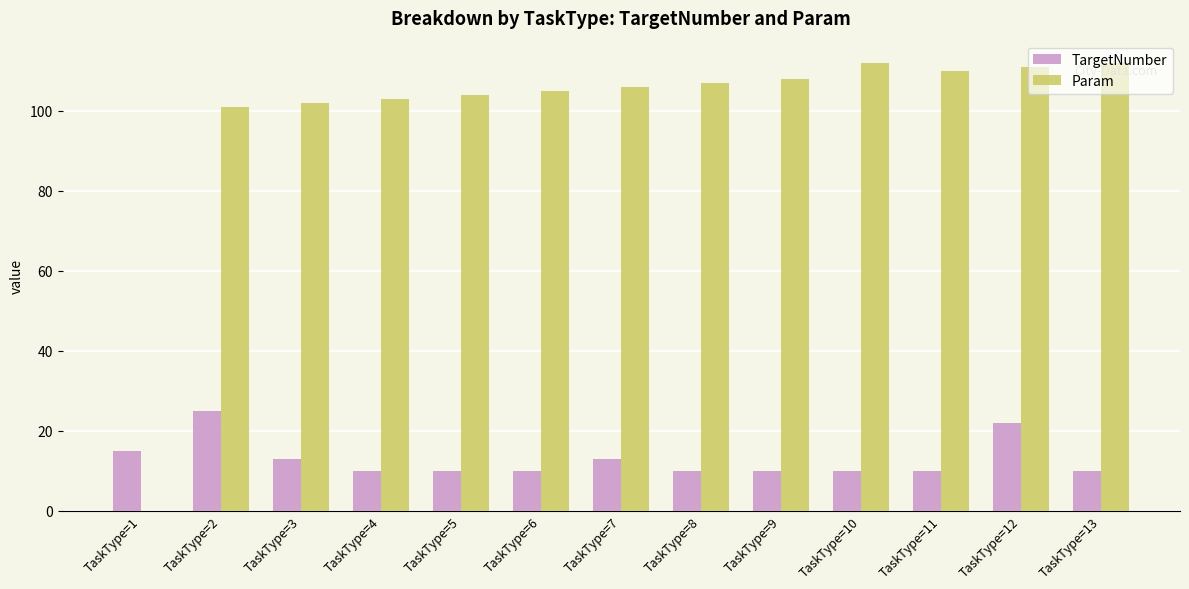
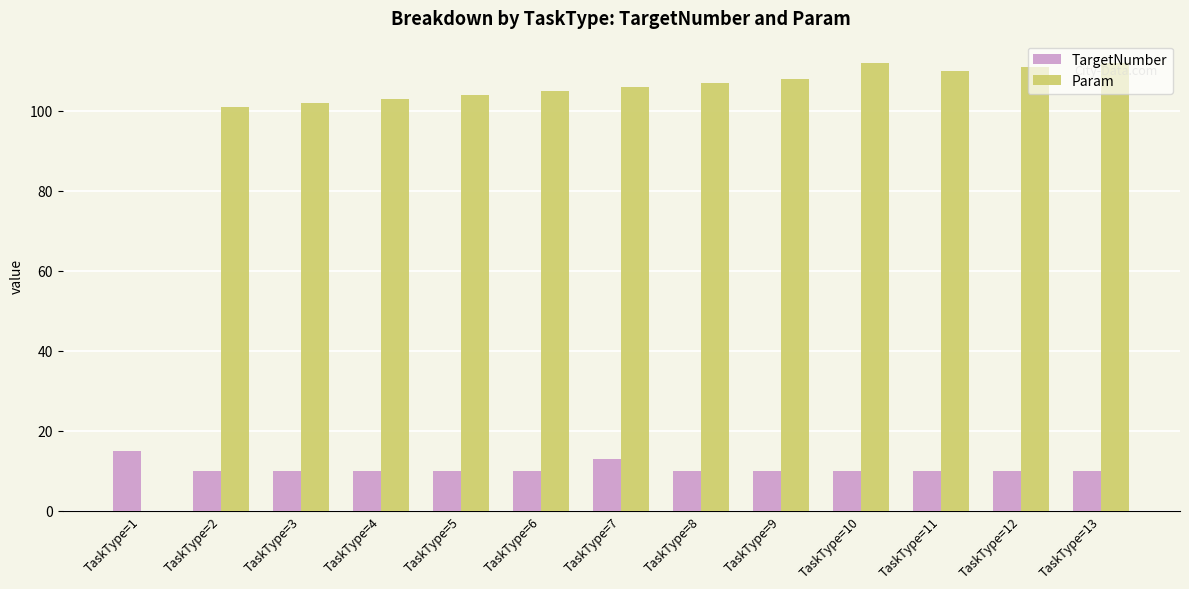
  {
    "TargetNumber": {
      "TaskType=1": 15,
-     "TaskType=2": 25,
-     "TaskType=3": 13,
+     "TaskType=2": 10,
+     "TaskType=3": 10,
      "TaskType=4": 10,
      "TaskType=5": 10,
      "TaskType=6": 10,
      "TaskType=7": 13,
      "TaskType=8": 10,
      "TaskType=9": 10,
      "TaskType=10": 10,
      "TaskType=11": 10,
-     "TaskType=12": 22,
+     "TaskType=12": 10,
      "TaskType=13": 10
    },
    "Param": {
      "TaskType=1": 0,
      "TaskType=2": 101,
      "TaskType=3": 102,
      "TaskType=4": 103,
      "TaskType=5": 104,
      "TaskType=6": 105,
      "TaskType=7": 106,
      "TaskType=8": 107,
      "TaskType=9": 108,
      "TaskType=10": 112,
      "TaskType=11": 110
    }
  }
